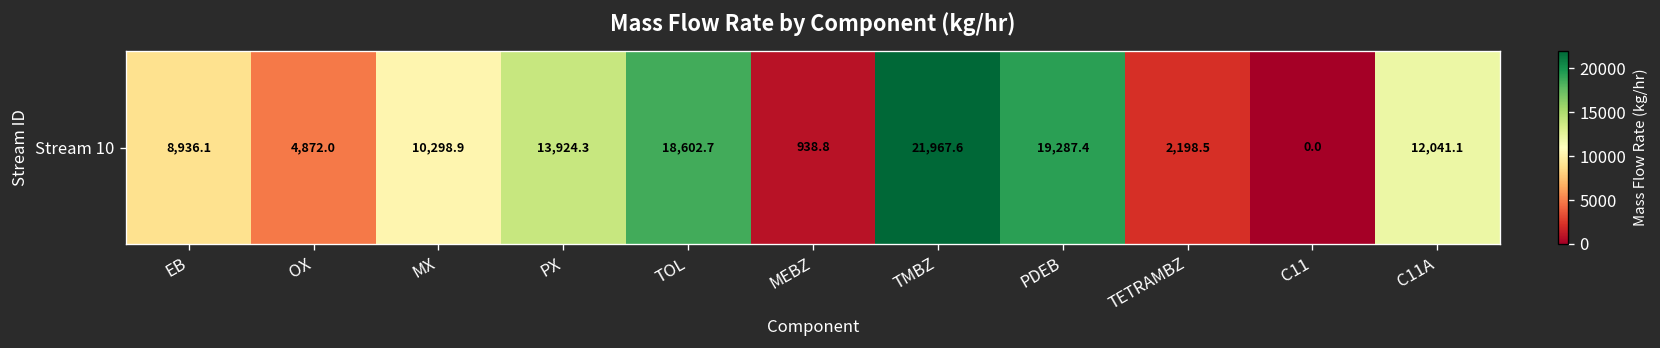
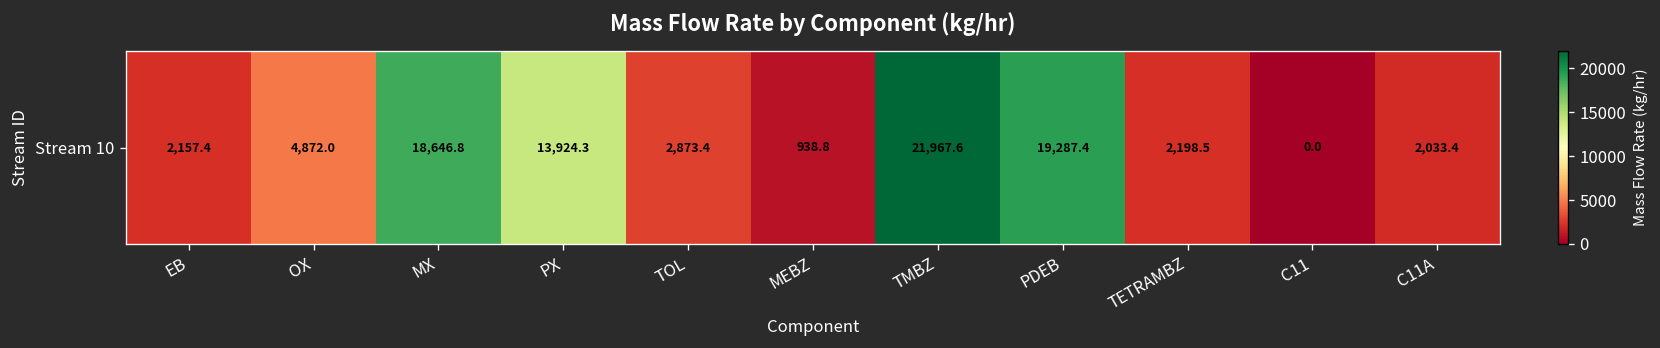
  {
    "Stream 10": {
-     "EB": "8,936.1",
+     "EB": "2,157.4",
      "OX": "4,872.0",
-     "MX": "10,298.9",
+     "MX": "18,646.8",
      "PX": "13,924.3",
-     "TOL": "18,602.7",
+     "TOL": "2,873.4",
      "MEBZ": "938.8",
      "TMBZ": "21,967.6",
      "PDEB": "19,287.4",
      "TETRAMBZ": "2,198.5",
      "C11": "0.0",
-     "C11A": "12,041.1"
+     "C11A": "2,033.4"
    }
  }
